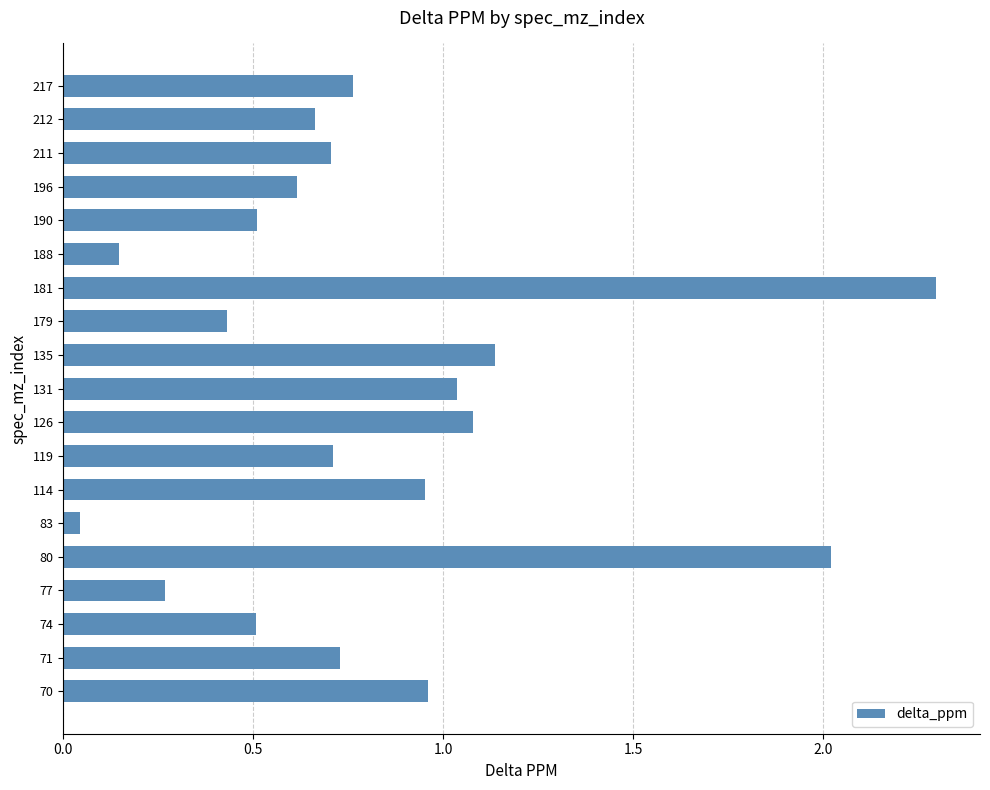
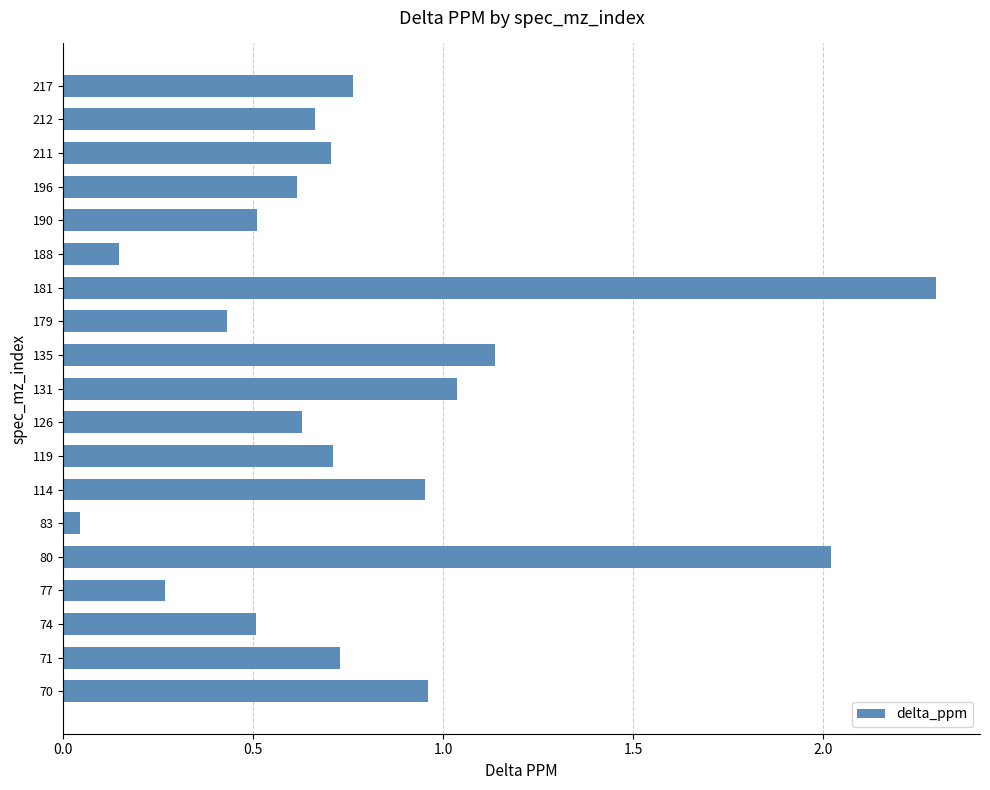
  {
    "217": 0.76,
    "212": 0.66,
    "211": 0.70,
    "196": 0.61,
    "190": 0.51,
    "188": 0.15,
    "181": 2.30,
    "179": 0.43,
    "135": 1.14,
    "131": 1.04,
-   "126": 1.08,
+   "126": 0.63,
    "119": 0.71,
    "114": 0.95,
    "83": 0.04,
    "80": 2.02,
    "77": 0.27,
    "74": 0.51,
    "71": 0.73,
    "70": 0.96
  }
